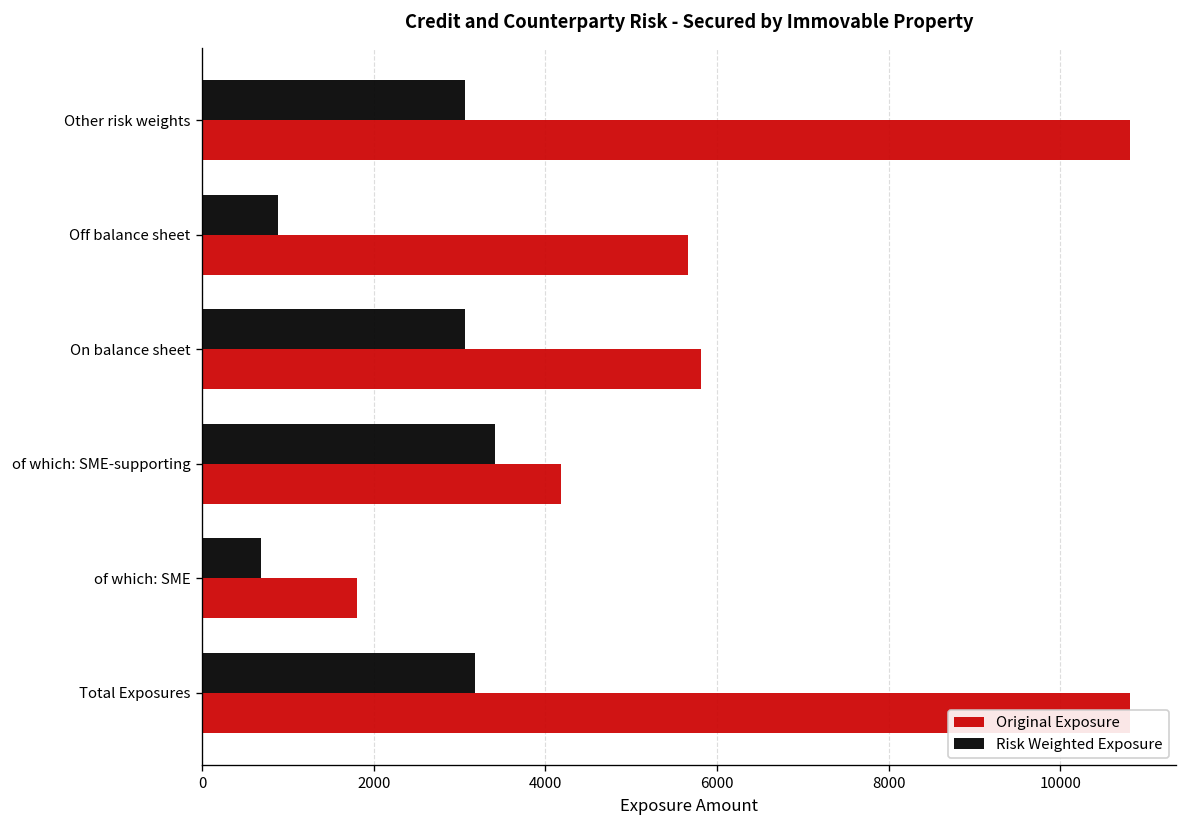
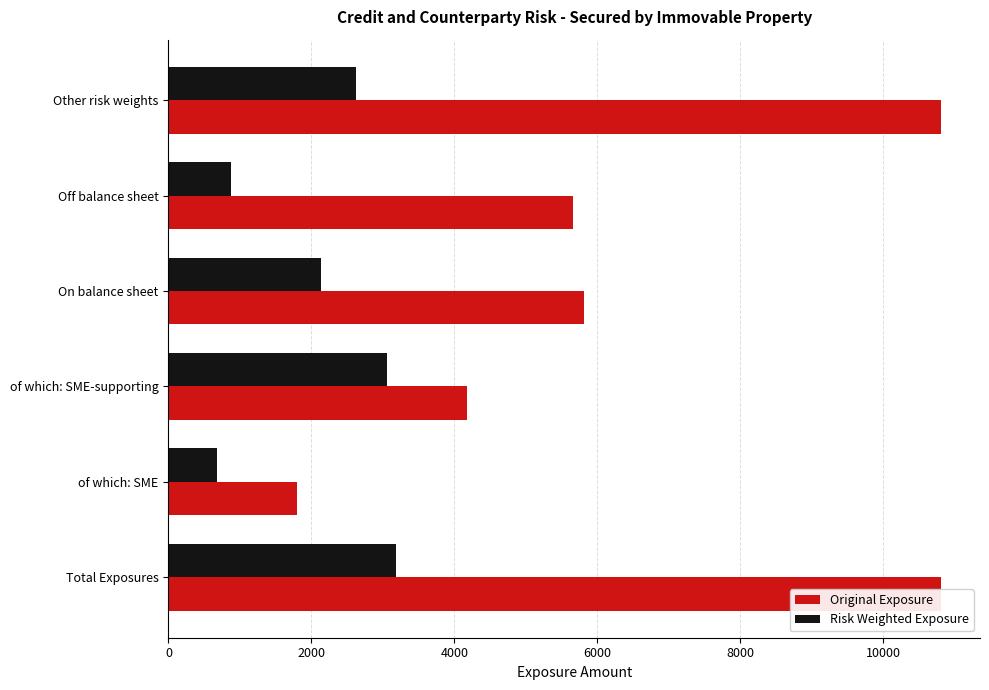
  {
    "Original Exposure": {
      "Other risk weights": 10800,
      "Off balance sheet": 5700,
      "On balance sheet": 5800,
      "of which: SME-supporting": 4200,
      "of which: SME": 1800
    },
    "Risk Weighted Exposure": {
-     "Other risk weights": 3100,
+     "Other risk weights": 2600,
      "Off balance sheet": 900,
-     "On balance sheet": 3100,
-     "of which: SME-supporting": 3400,
+     "On balance sheet": 2100,
+     "of which: SME-supporting": 3100,
      "of which: SME": 700,
      "Total Exposures": 3200
    }
  }
